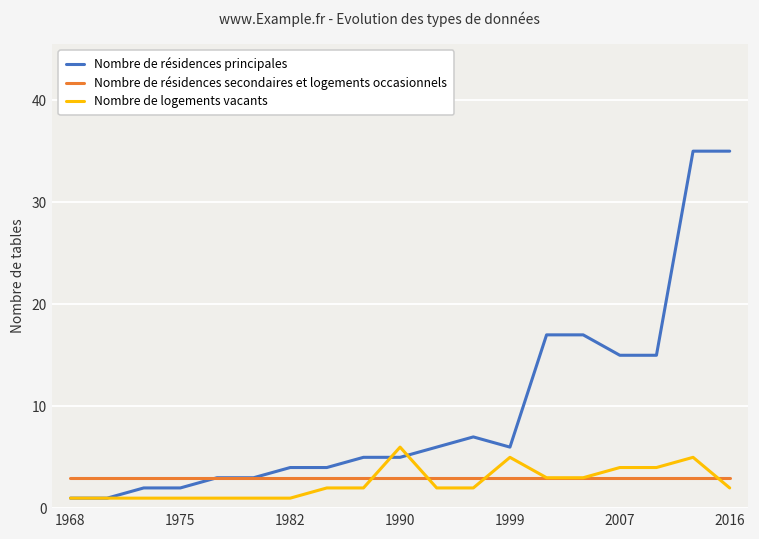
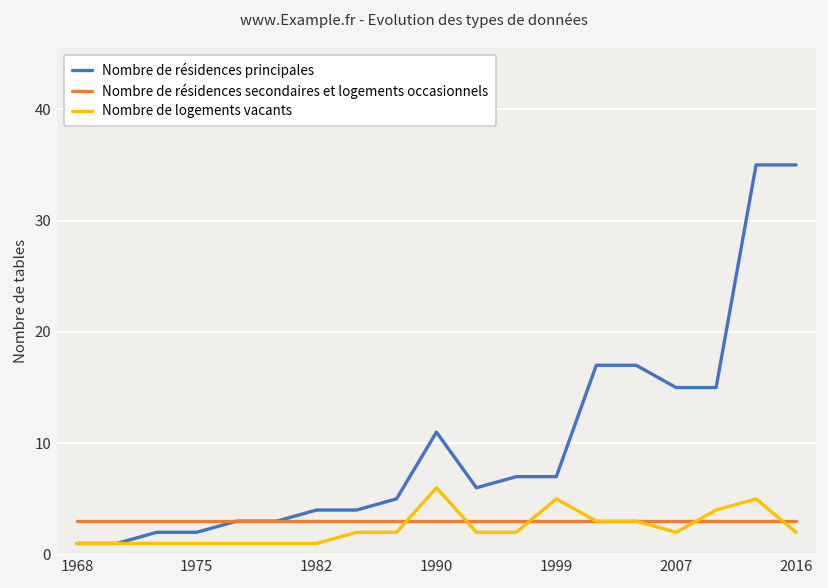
  {
    "Nombre de résidences principales": {
      "1975": 2,
      "1982": 4,
-     "1990": 5,
-     "1999": 6,
+     "1990": 11,
+     "1999": 7,
      "2007": 15,
      "2016": 35
    },
    "Nombre de résidences secondaires et logements occasionnels": {
      "1968": 3,
      "1975": 3,
      "1982": 3,
      "1990": 3,
      "1999": 3,
      "2007": 3,
      "2016": 3
    },
    "Nombre de logements vacants": {
      "1975": 1,
      "1982": 1,
      "1990": 6,
      "1999": 5,
-     "2007": 4,
+     "2007": 2,
      "2016": 2
    }
  }
